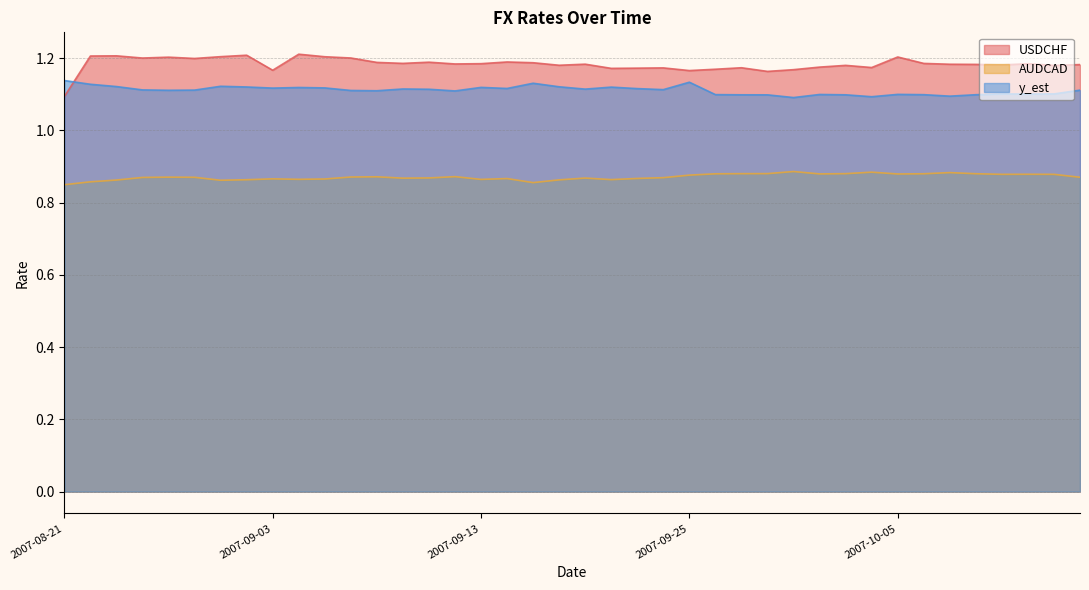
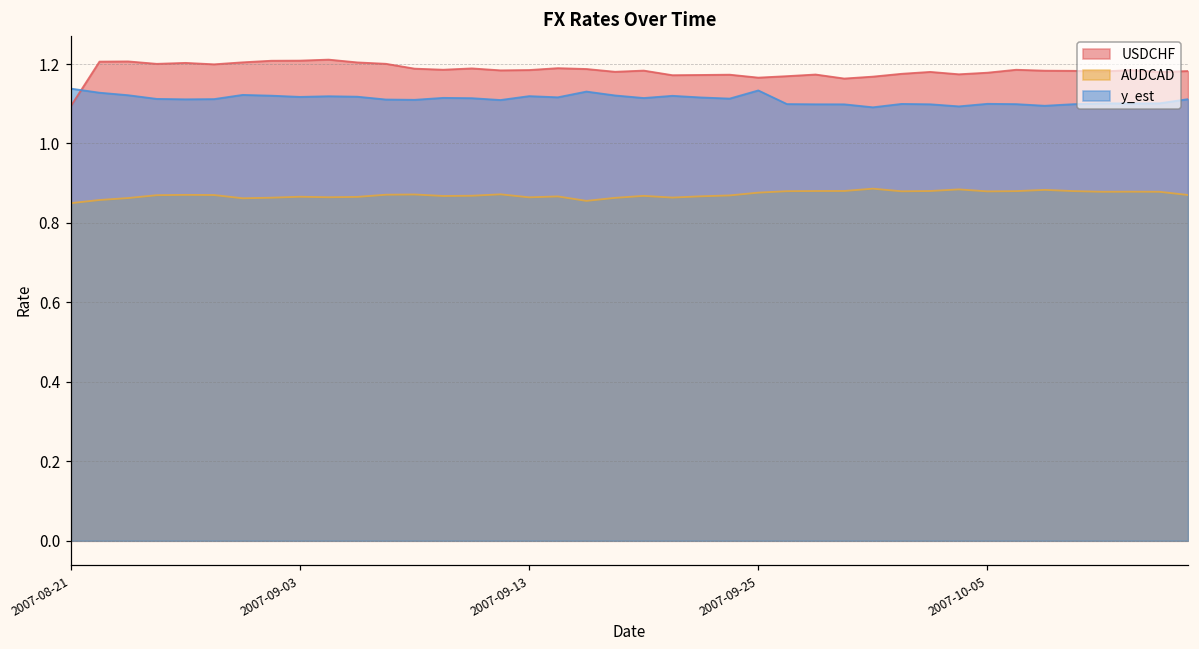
  {
    "USDCHF": {
      "2007-08-21": 1.09,
-     "2007-09-03": 1.17,
+     "2007-09-03": 1.21,
      "2007-09-13": 1.18,
      "2007-09-25": 1.17,
-     "2007-10-05": 1.20
+     "2007-10-05": 1.18
    },
    "AUDCAD": {
      "2007-08-21": 0.85,
      "2007-09-03": 0.87,
      "2007-09-13": 0.86,
      "2007-09-25": 0.88,
      "2007-10-05": 0.88
    },
    "y_est": {
      "2007-08-21": 1.14,
      "2007-09-03": 1.12,
      "2007-09-13": 1.12,
      "2007-09-25": 1.13,
      "2007-10-05": 1.10
    }
  }
